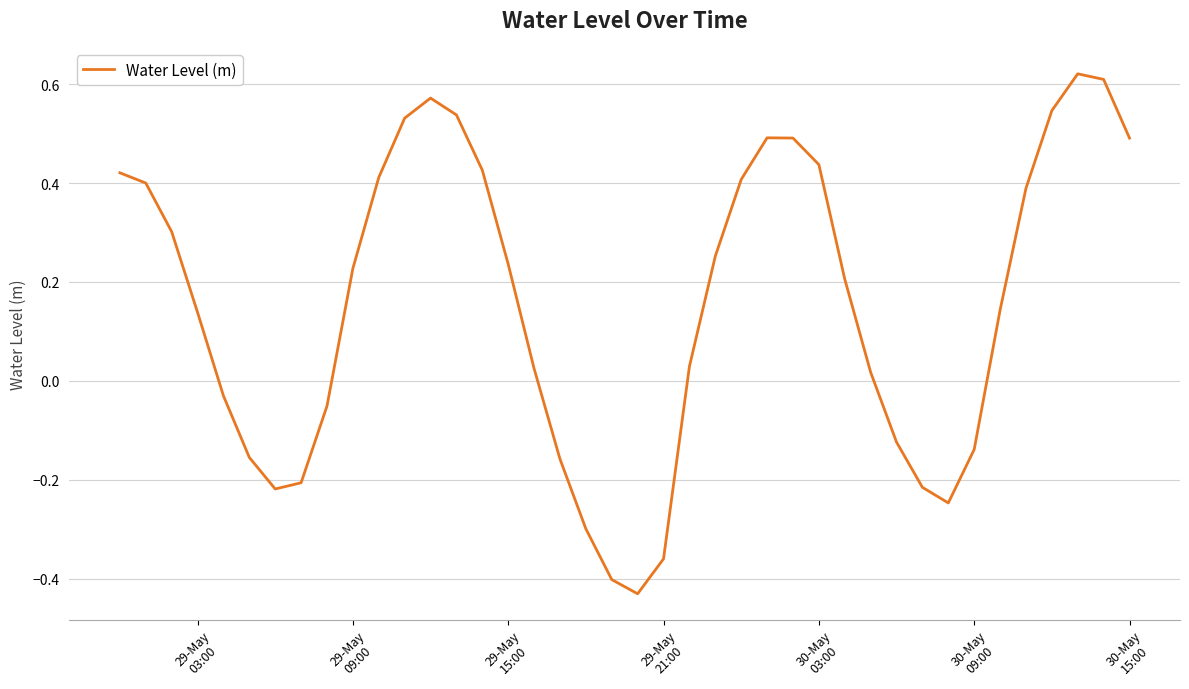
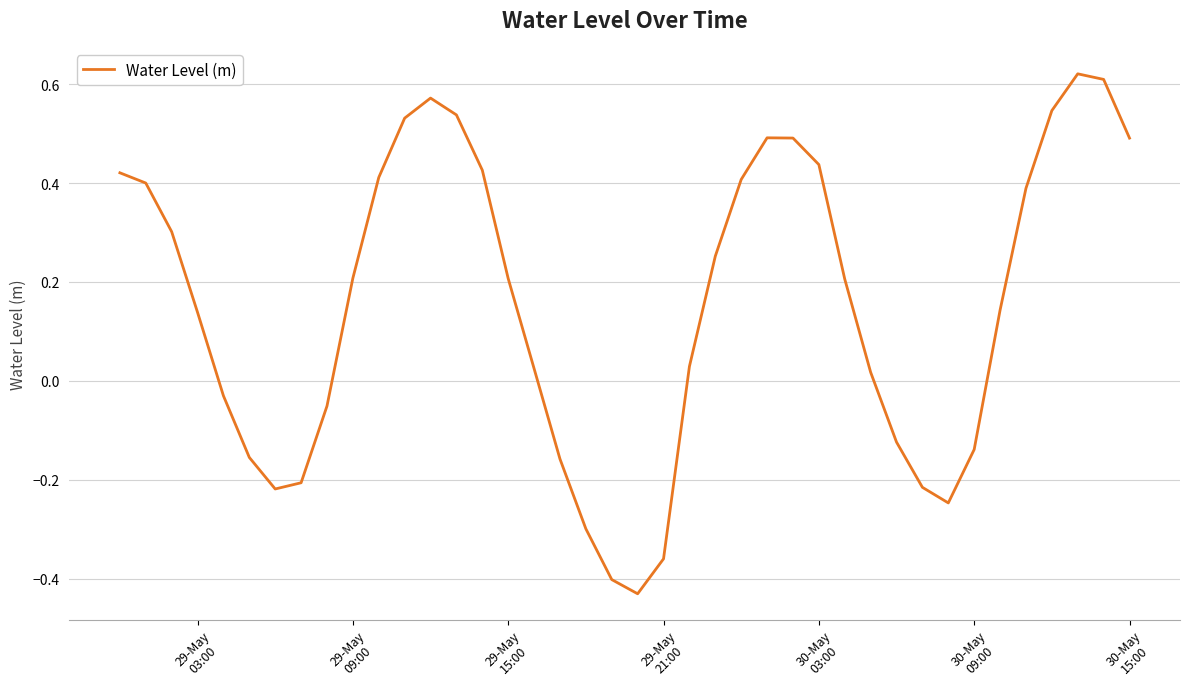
  {
    "29-May 03:00": 0.14,
-   "29-May 09:00": 0.23,
-   "29-May 15:00": 0.24,
+   "29-May 09:00": 0.21,
+   "29-May 15:00": 0.21,
    "29-May 21:00": -0.36,
    "30-May 03:00": 0.44,
    "30-May 09:00": -0.14,
    "30-May 15:00": 0.49
  }
